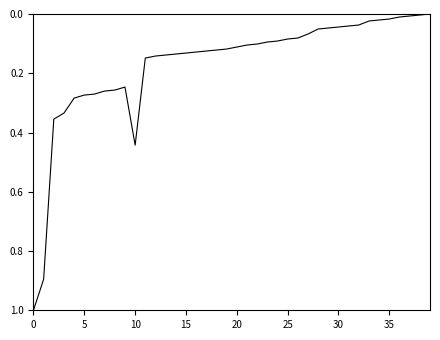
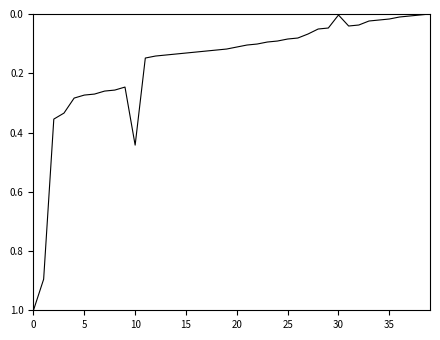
  {
    "0": 1.00,
    "5": 0.27,
    "10": 0.44,
    "15": 0.13,
    "20": 0.11,
    "25": 0.08,
-   "30": 0.04,
+   "30": 0.00,
    "35": 0.02
  }
